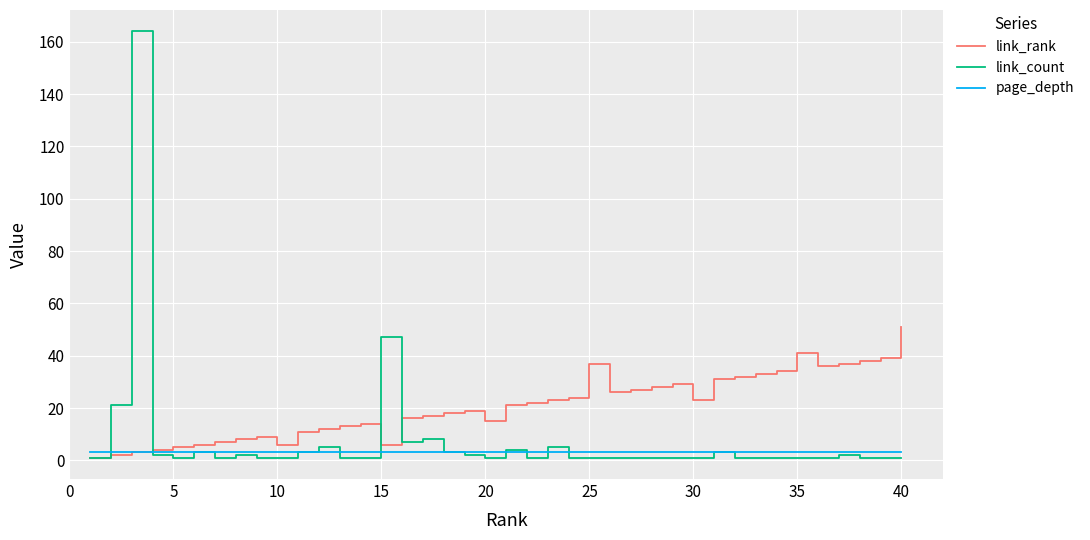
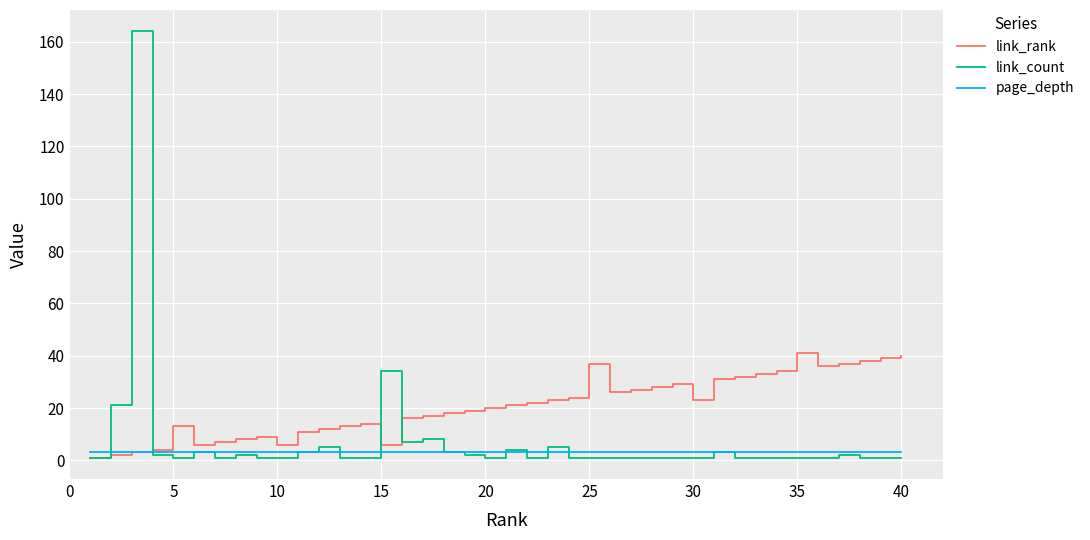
  {
    "link_rank": {
-     "5": 5,
+     "5": 13,
      "10": 6,
      "15": 6,
-     "20": 15,
+     "20": 20,
      "25": 37,
      "30": 23,
      "35": 41,
-     "40": 51
+     "40": 40
    },
    "link_count": {
      "5": 1,
      "10": 1,
-     "15": 47,
+     "15": 34,
      "20": 1,
      "25": 1,
      "30": 1,
      "35": 1,
      "40": 1
    },
    "page_depth": {
      "5": 3,
      "10": 3,
      "15": 3,
      "20": 3,
      "25": 3,
      "30": 3,
      "35": 3,
      "40": 3
    }
  }
